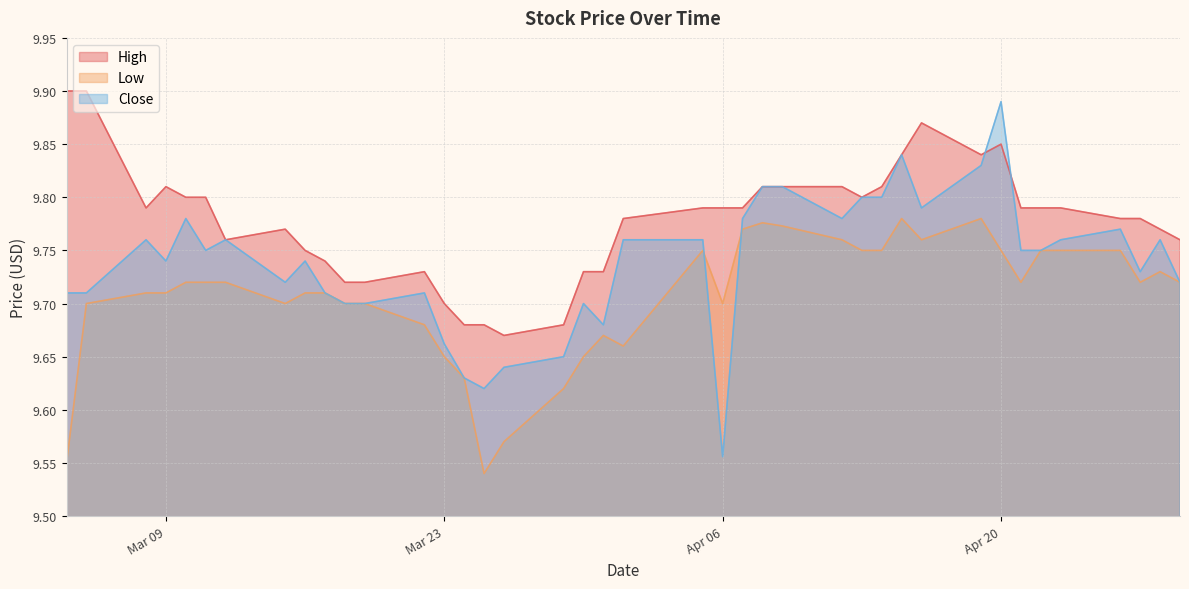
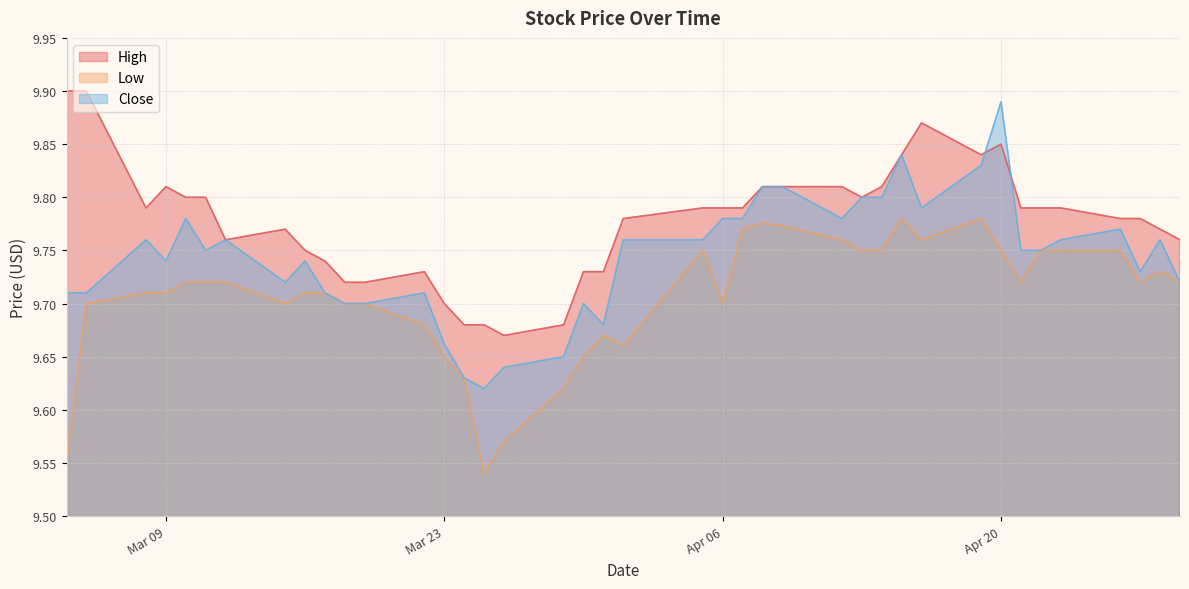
  {
    "Close": {
      "Mar 09": 9.740,
      "Mar 23": 9.662,
-     "Apr 06": 9.556,
+     "Apr 06": 9.780,
      "Apr 20": 9.890
    }
  }
